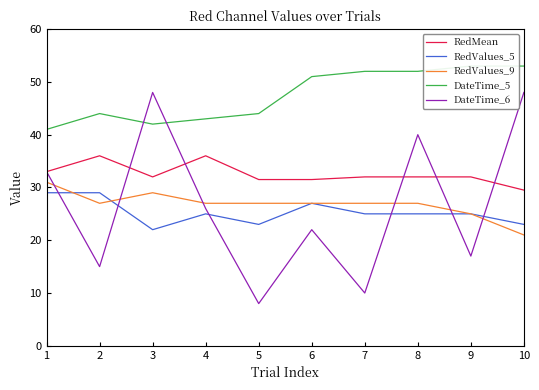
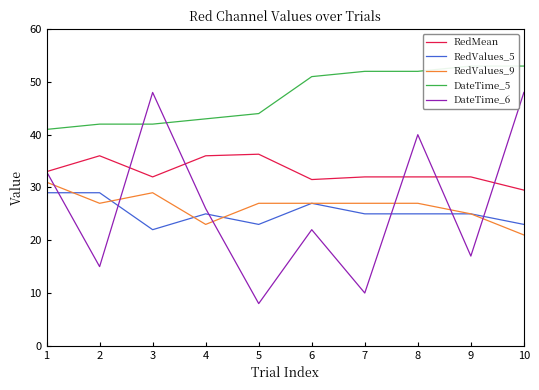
  {
    "RedMean": {
      "2": 36,
      "3": 32,
      "4": 36,
-     "5": 32,
+     "5": 36,
      "6": 32,
      "7": 32,
      "8": 32,
      "9": 32,
      "10": 30
    },
    "RedValues_5": {
      "1": 29,
      "2": 29,
      "3": 22,
      "4": 25,
      "5": 23,
      "7": 25,
      "8": 25,
      "10": 23
    },
    "RedValues_9": {
      "1": 31,
      "2": 27,
      "3": 29,
-     "4": 27,
+     "4": 23,
      "5": 27,
      "7": 27,
      "8": 27,
      "10": 21
    },
    "DateTime_5": {
      "1": 41,
-     "2": 44,
+     "2": 42,
      "3": 42,
      "4": 43,
      "5": 44,
      "6": 51,
      "7": 52,
      "8": 52,
      "10": 53
    },
    "DateTime_6": {
      "2": 15,
      "3": 48,
      "4": 26,
      "5": 8,
      "6": 22,
      "7": 10,
      "8": 40,
      "9": 17,
      "10": 48
    }
  }
